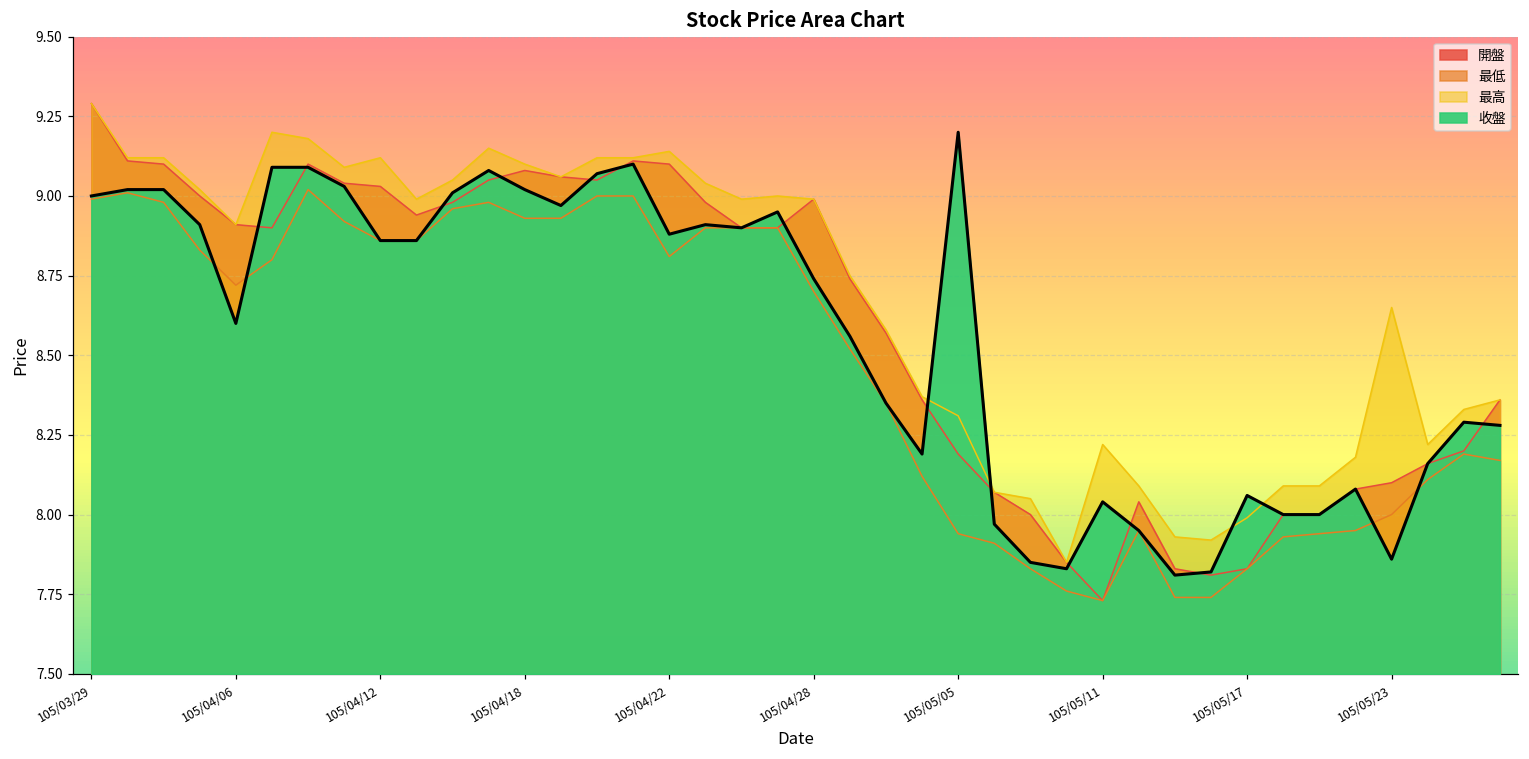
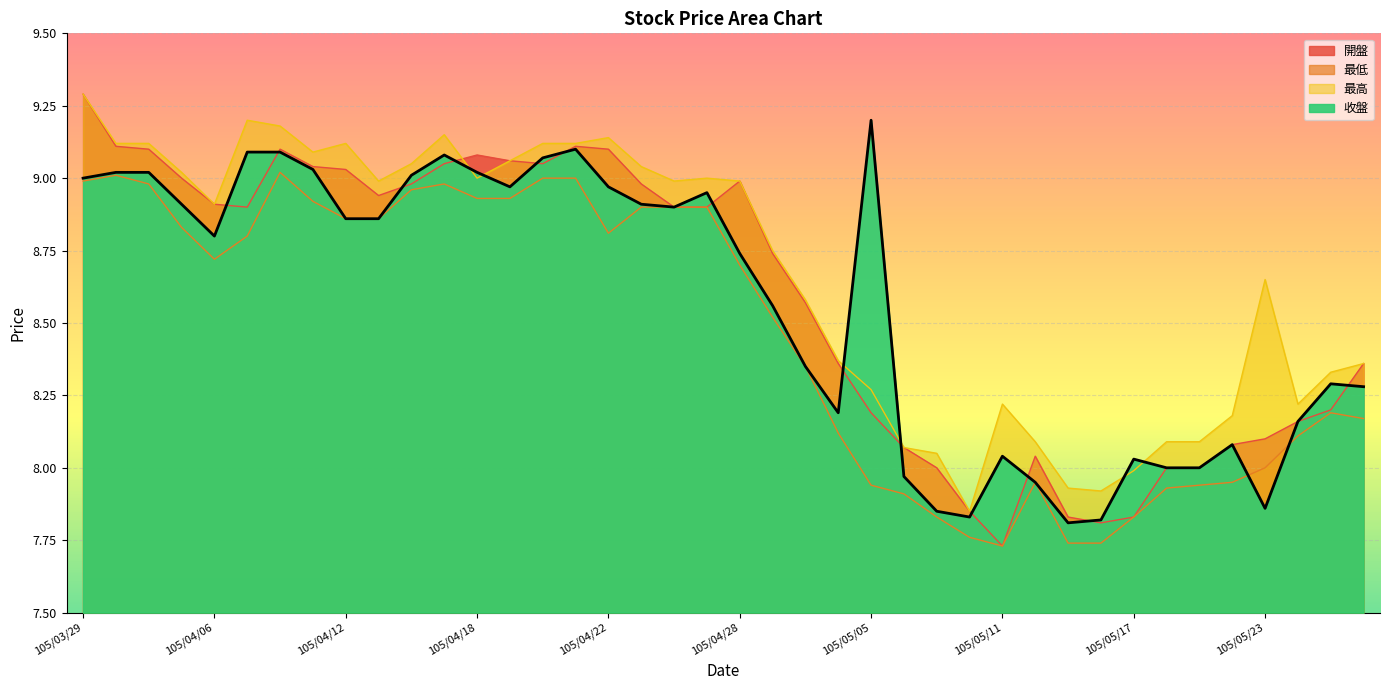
  {
    "最高": {
      "105/04/12": 9.12,
-     "105/04/18": 9.1,
+     "105/04/18": 9.0,
      "105/04/22": 9.14,
-     "105/05/05": 8.31,
+     "105/05/05": 8.27,
      "105/05/11": 8.22,
      "105/05/17": 7.99,
      "105/05/23": 8.65
    },
    "收盤": {
      "105/03/29": 9.00,
-     "105/04/06": 8.6,
+     "105/04/06": 8.8,
      "105/04/18": 9.02,
-     "105/04/22": 8.88,
+     "105/04/22": 8.97,
      "105/04/28": 8.74,
      "105/05/05": 9.20,
      "105/05/11": 8.04,
-     "105/05/17": 8.06,
+     "105/05/17": 8.03,
      "105/05/23": 7.86
    }
  }
